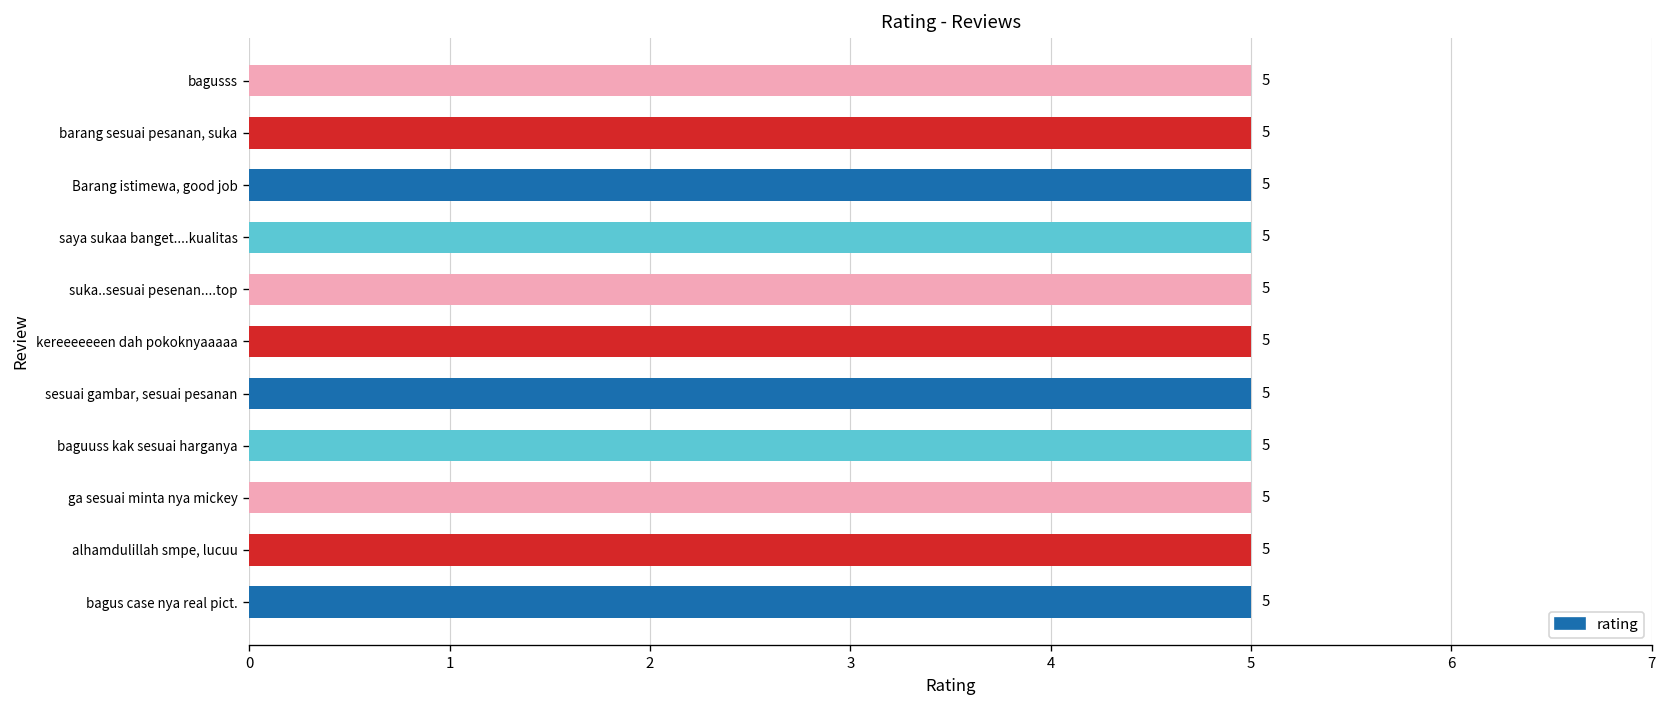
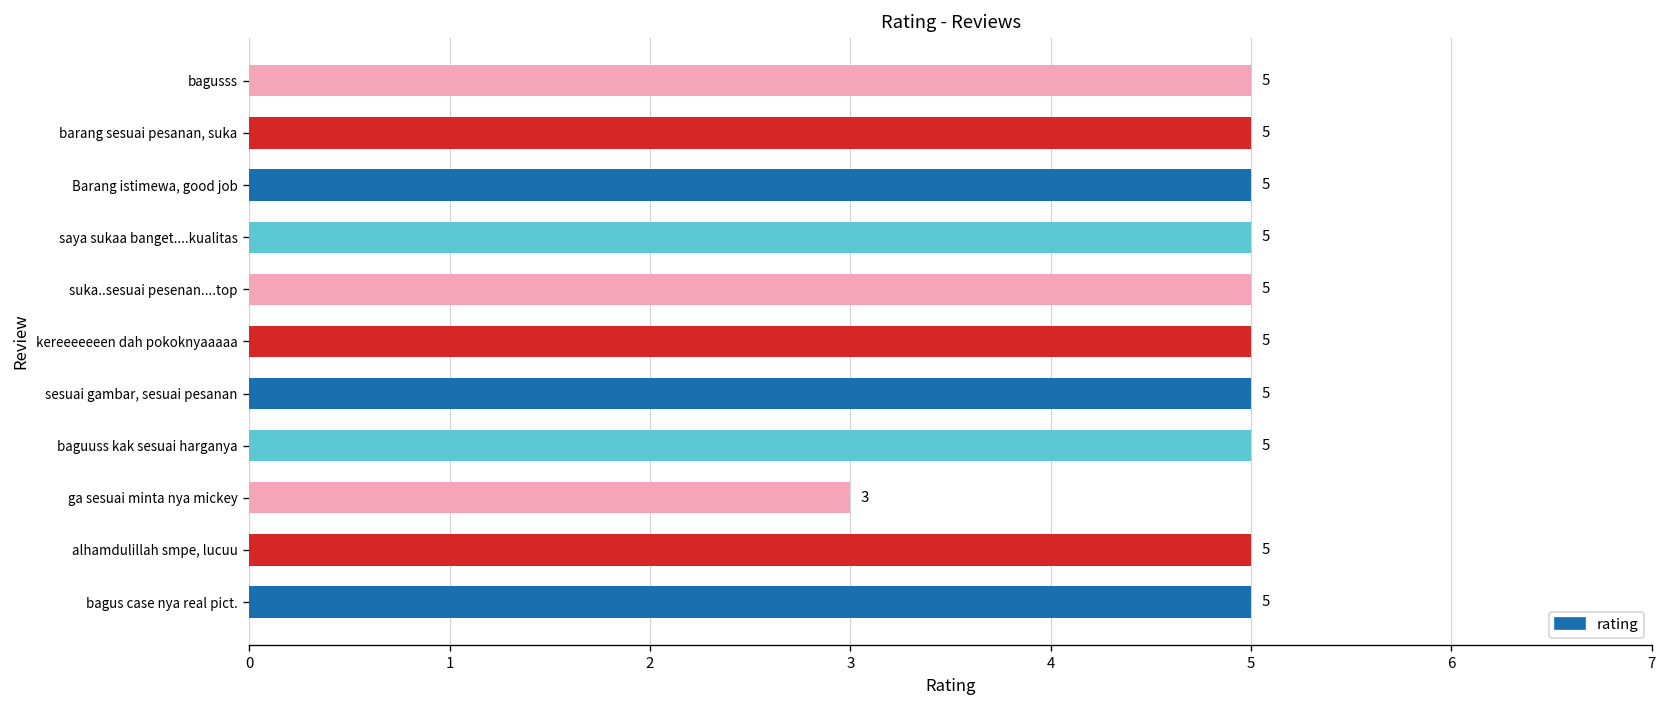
  {
    "bagusss": 5,
    "barang sesuai pesanan, suka": 5,
    "Barang istimewa, good job": 5,
    "saya sukaa banget....kualitas": 5,
    "suka..sesuai pesenan....top": 5,
    "kereeeeeeen dah pokoknyaaaaa": 5,
    "sesuai gambar, sesuai pesanan": 5,
    "baguuss kak sesuai harganya": 5,
-   "ga sesuai minta nya mickey": 5,
+   "ga sesuai minta nya mickey": 3,
    "alhamdulillah smpe, lucuu": 5,
    "bagus case nya real pict.": 5
  }
